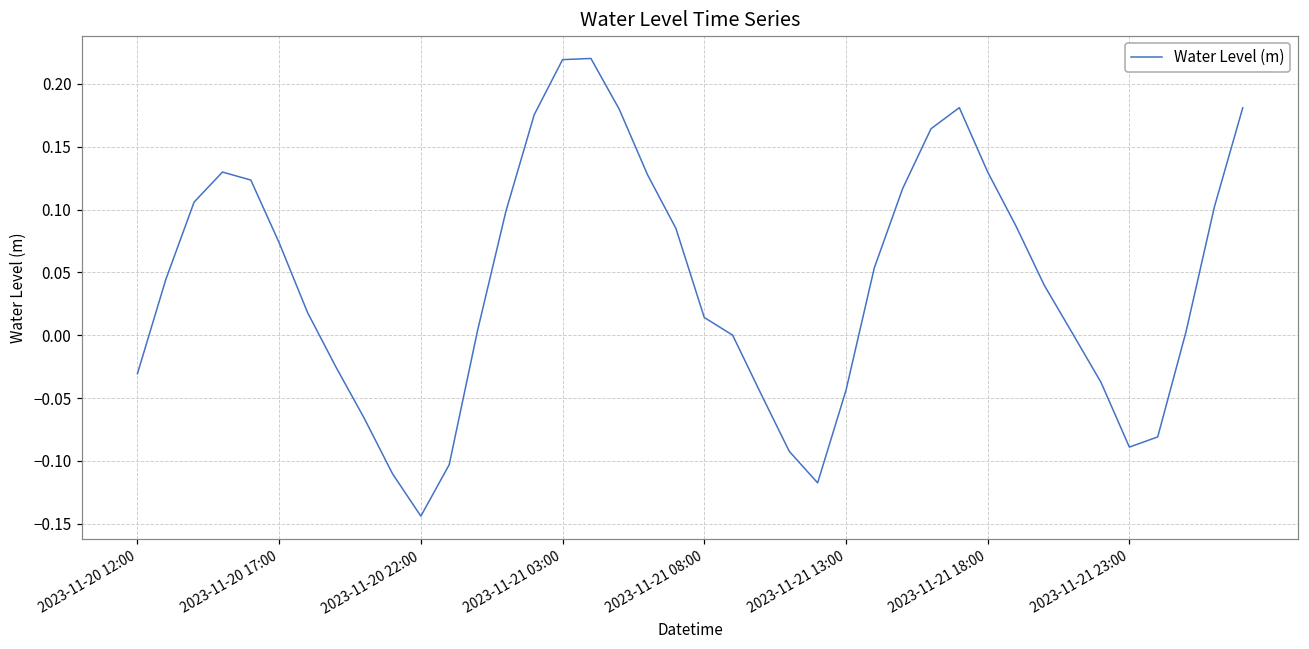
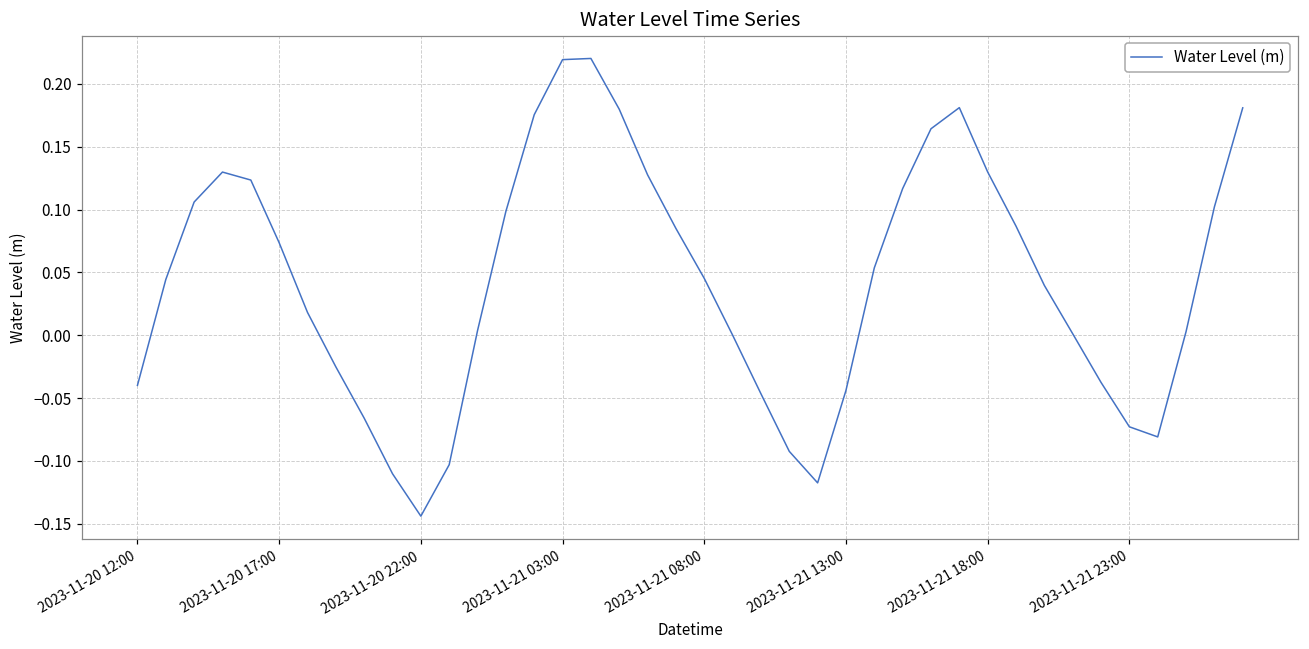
  {
-   "2023-11-20 12:00": -0.031,
+   "2023-11-20 12:00": -0.040,
    "2023-11-20 17:00": 0.074,
    "2023-11-20 22:00": -0.144,
    "2023-11-21 03:00": 0.219,
-   "2023-11-21 08:00": 0.014,
+   "2023-11-21 08:00": 0.045,
    "2023-11-21 13:00": -0.044,
    "2023-11-21 18:00": 0.130,
-   "2023-11-21 23:00": -0.089
+   "2023-11-21 23:00": -0.073
  }
